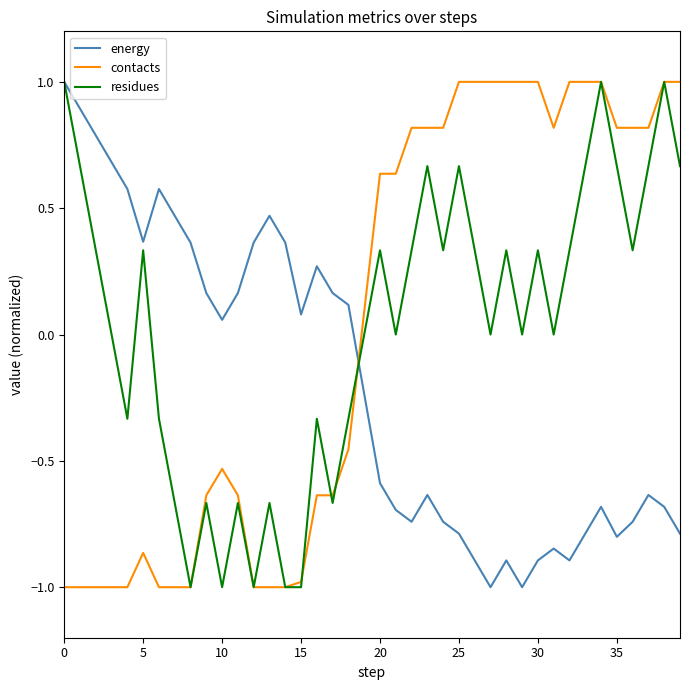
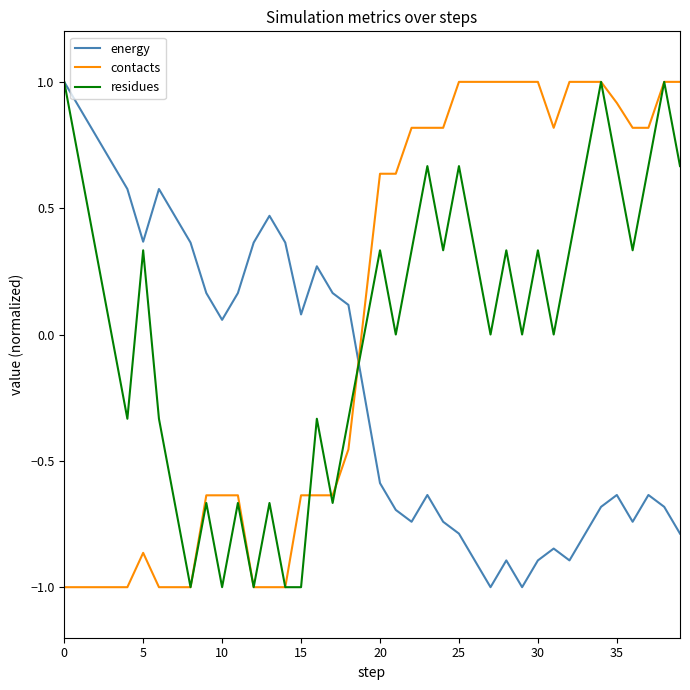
  {
    "energy": {
      "5": 0.37,
      "10": 0.06,
      "15": 0.08,
      "20": -0.59,
      "25": -0.79,
      "30": -0.89,
-     "35": -0.80
+     "35": -0.64
    },
    "contacts": {
      "0": -1.00,
      "5": -0.86,
-     "10": -0.53,
-     "15": -0.98,
+     "10": -0.64,
+     "15": -0.64,
      "20": 0.64,
      "25": 1.00,
      "30": 1.00,
-     "35": 0.82
+     "35": 0.92
    },
    "residues": {
      "5": 0.33,
      "10": -1.00,
      "15": -1.00,
      "20": 0.33,
      "25": 0.67,
      "30": 0.33,
      "35": 0.67
    }
  }
